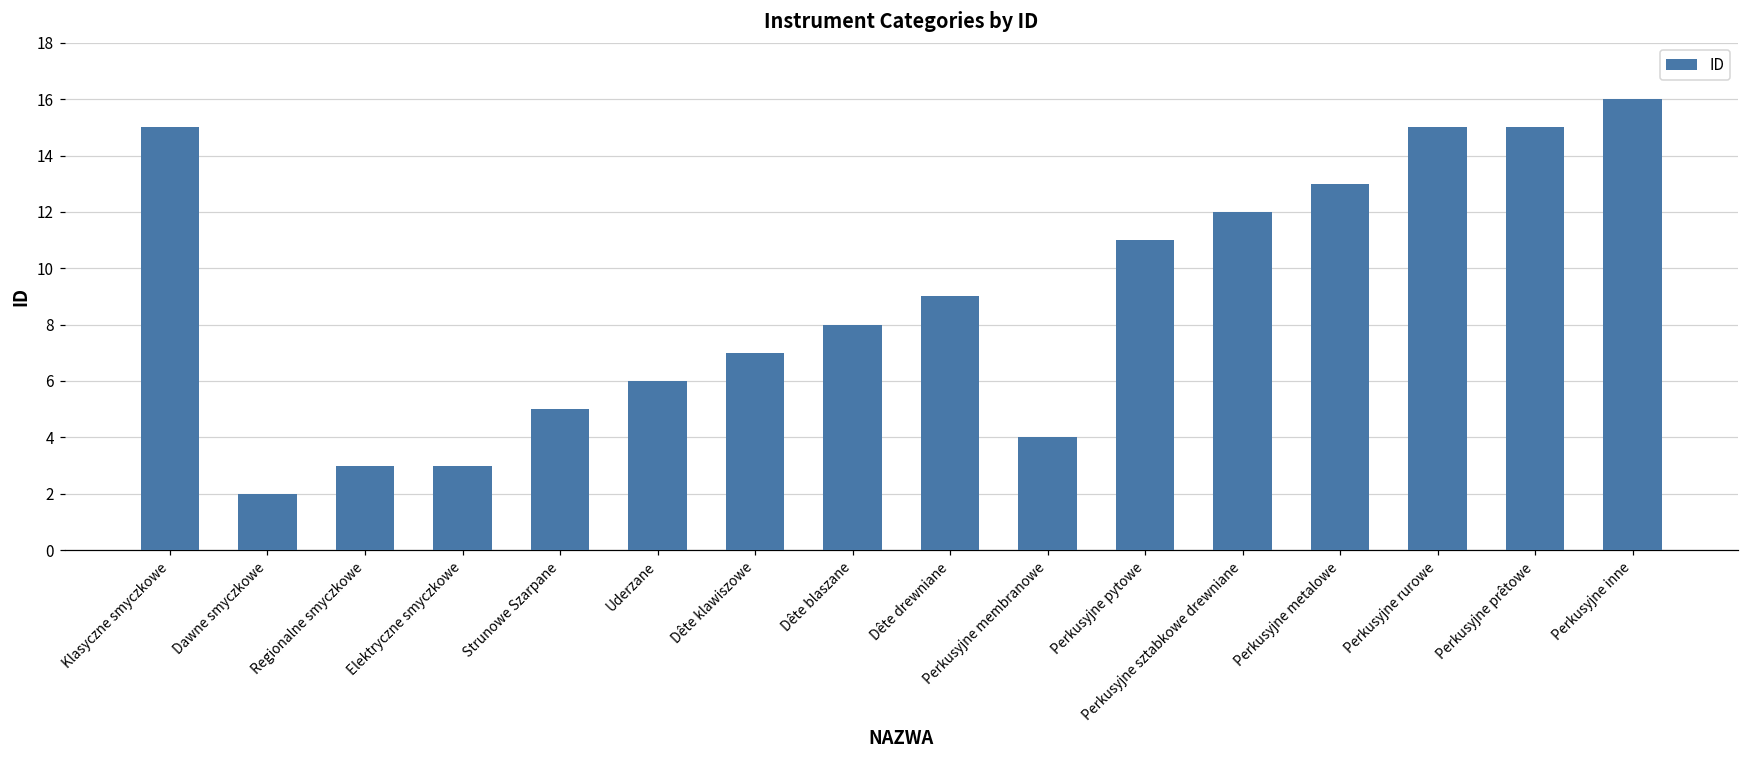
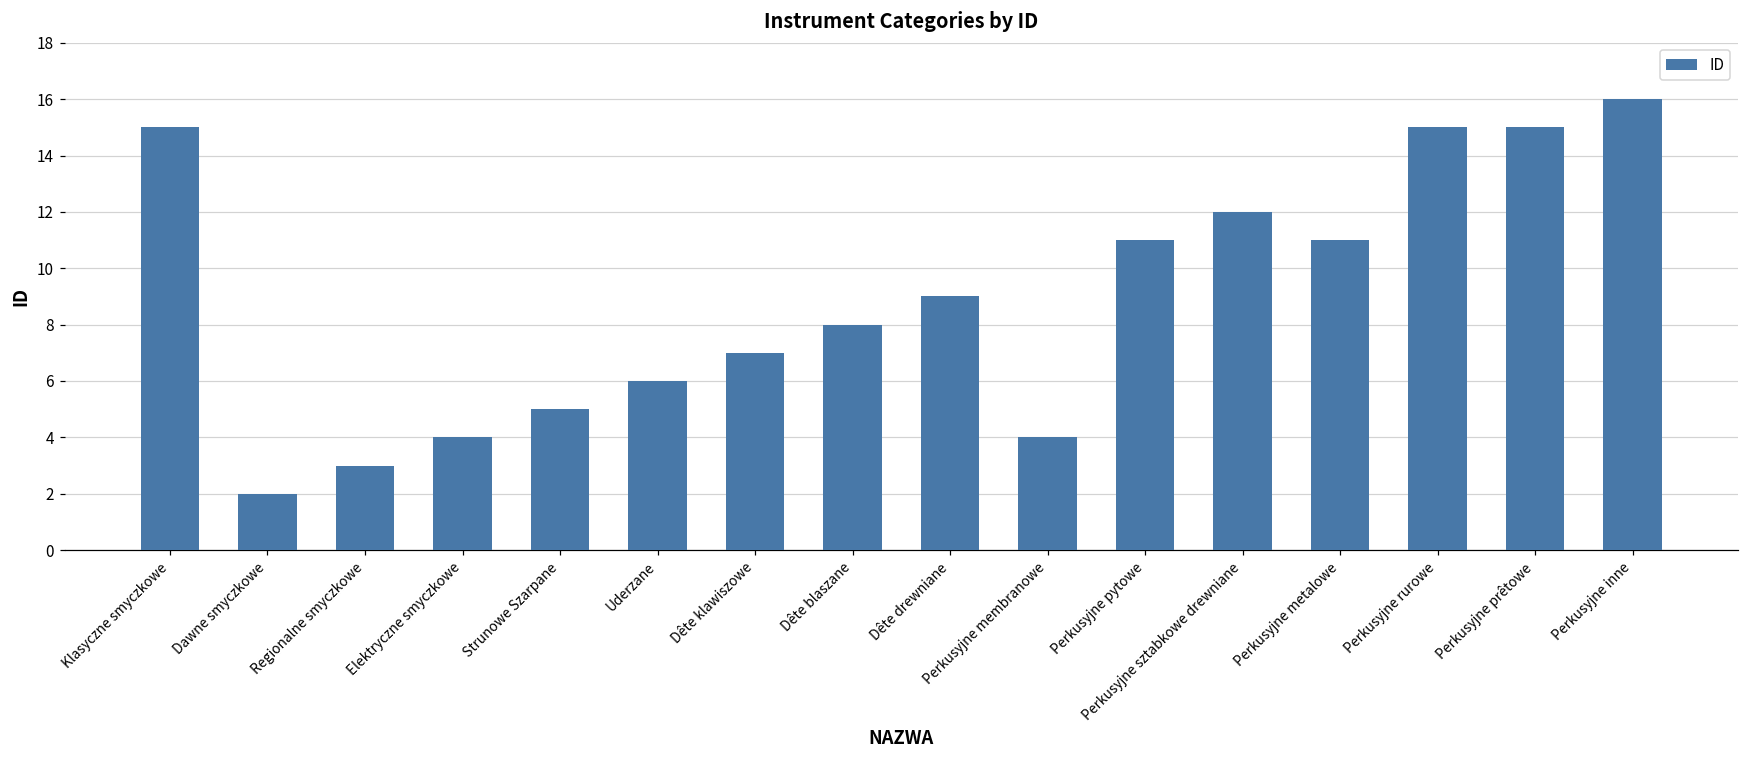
  {
    "Klasyczne smyczkowe": 15,
    "Dawne smyczkowe": 2,
    "Regionalne smyczkowe": 3,
-   "Elektryczne smyczkowe": 3,
+   "Elektryczne smyczkowe": 4,
    "Strunowe Szarpane": 5,
    "Uderzane": 6,
    "Dête klawiszowe": 7,
    "Dête blaszane": 8,
    "Dête drewniane": 9,
    "Perkusyjne membranowe": 4,
    "Perkusyjne pytowe": 11,
    "Perkusyjne sztabkowe drewniane": 12,
-   "Perkusyjne metalowe": 13,
+   "Perkusyjne metalowe": 11,
    "Perkusyjne rurowe": 15,
    "Perkusyjne prêtowe": 15,
    "Perkusyjne inne": 16
  }
